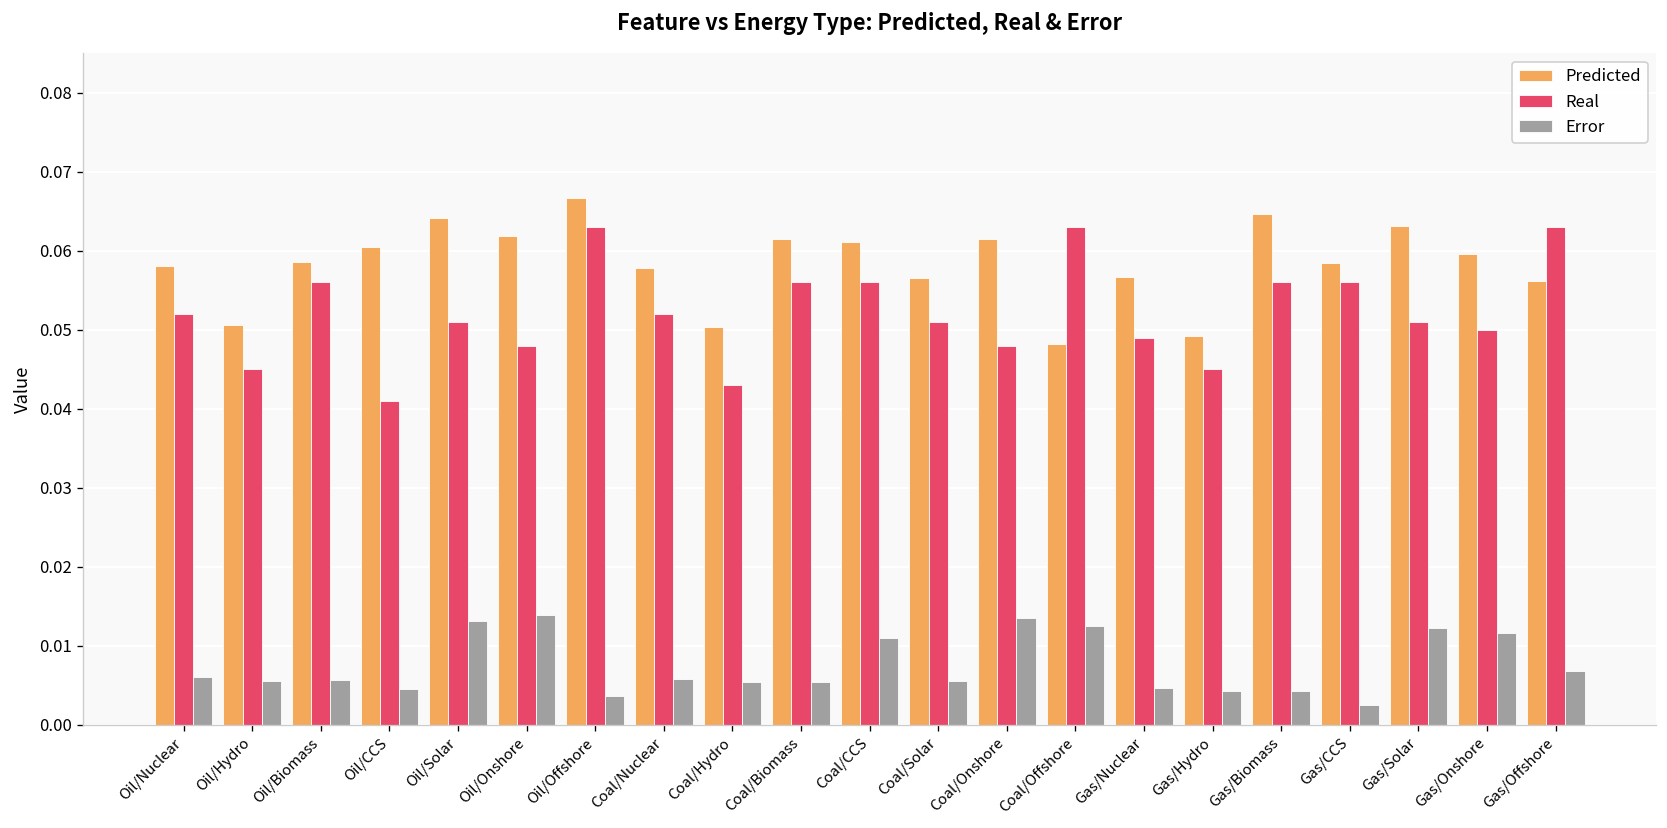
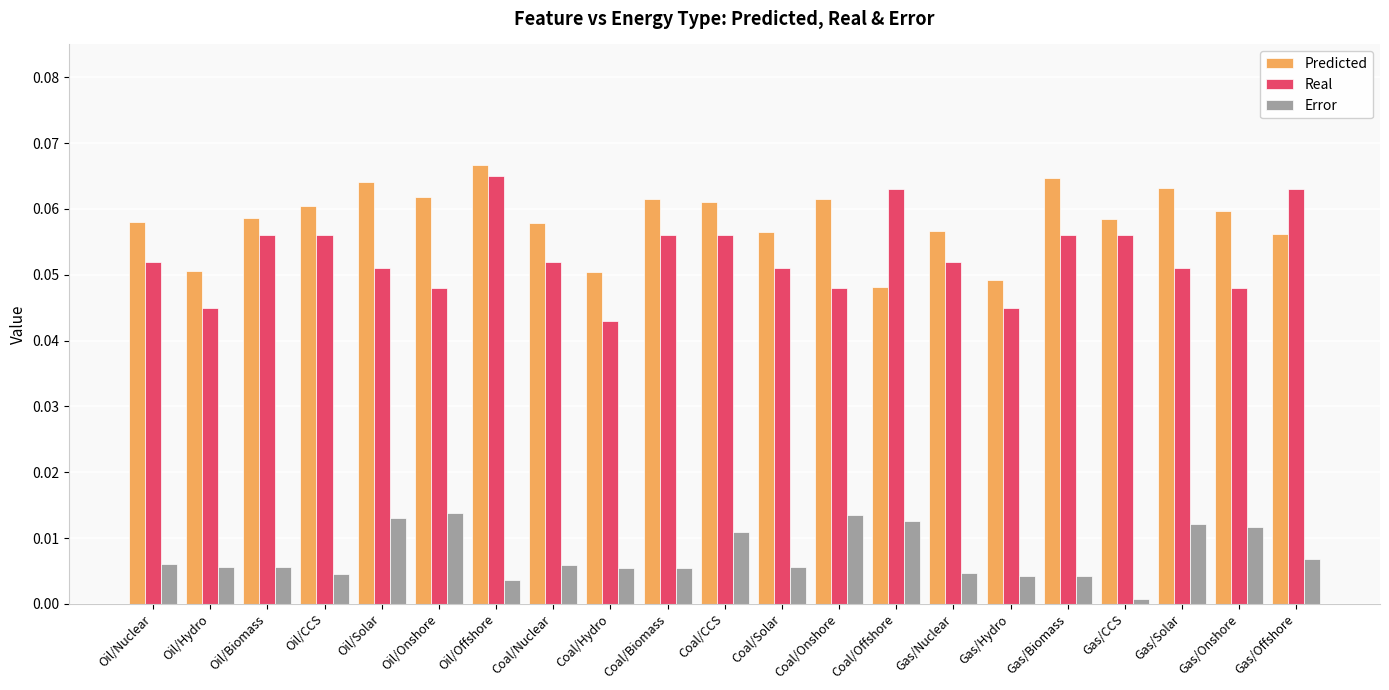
  {
    "Predicted": {
      "Oil/Nuclear": 0.058,
      "Oil/Hydro": 0.051,
      "Oil/Biomass": 0.059,
      "Oil/CCS": 0.060,
      "Oil/Solar": 0.064,
      "Oil/Onshore": 0.062,
      "Oil/Offshore": 0.067,
      "Coal/Nuclear": 0.058,
      "Coal/Hydro": 0.050,
      "Coal/Biomass": 0.061,
      "Coal/CCS": 0.061,
      "Coal/Solar": 0.057,
      "Coal/Onshore": 0.062,
      "Coal/Offshore": 0.048,
      "Gas/Nuclear": 0.057,
      "Gas/Hydro": 0.049,
      "Gas/Biomass": 0.065,
      "Gas/CCS": 0.059,
      "Gas/Solar": 0.063,
      "Gas/Onshore": 0.060,
      "Gas/Offshore": 0.056
    },
    "Real": {
      "Oil/Nuclear": 0.052,
      "Oil/Hydro": 0.045,
      "Oil/Biomass": 0.056,
-     "Oil/CCS": 0.041,
+     "Oil/CCS": 0.056,
      "Oil/Solar": 0.051,
      "Oil/Onshore": 0.048,
-     "Oil/Offshore": 0.063,
+     "Oil/Offshore": 0.065,
      "Coal/Nuclear": 0.052,
      "Coal/Hydro": 0.043,
      "Coal/Biomass": 0.056,
      "Coal/CCS": 0.056,
      "Coal/Solar": 0.051,
      "Coal/Onshore": 0.048,
      "Coal/Offshore": 0.063,
-     "Gas/Nuclear": 0.049,
+     "Gas/Nuclear": 0.052,
      "Gas/Hydro": 0.045,
      "Gas/Biomass": 0.056,
      "Gas/CCS": 0.056,
      "Gas/Solar": 0.051,
-     "Gas/Onshore": 0.050,
+     "Gas/Onshore": 0.048,
      "Gas/Offshore": 0.063
    },
    "Error": {
      "Oil/Nuclear": 0.006,
      "Oil/Hydro": 0.006,
      "Oil/Biomass": 0.006,
      "Oil/CCS": 0.004,
      "Oil/Solar": 0.013,
      "Oil/Onshore": 0.014,
      "Oil/Offshore": 0.004,
      "Coal/Nuclear": 0.006,
      "Coal/Hydro": 0.005,
      "Coal/Biomass": 0.005,
      "Coal/CCS": 0.011,
      "Coal/Solar": 0.006,
      "Coal/Onshore": 0.014,
      "Coal/Offshore": 0.013,
      "Gas/Nuclear": 0.005,
      "Gas/Hydro": 0.004,
      "Gas/Biomass": 0.004,
-     "Gas/CCS": 0.003,
+     "Gas/CCS": 0.001,
      "Gas/Solar": 0.012,
      "Gas/Onshore": 0.012,
      "Gas/Offshore": 0.007
    }
  }
